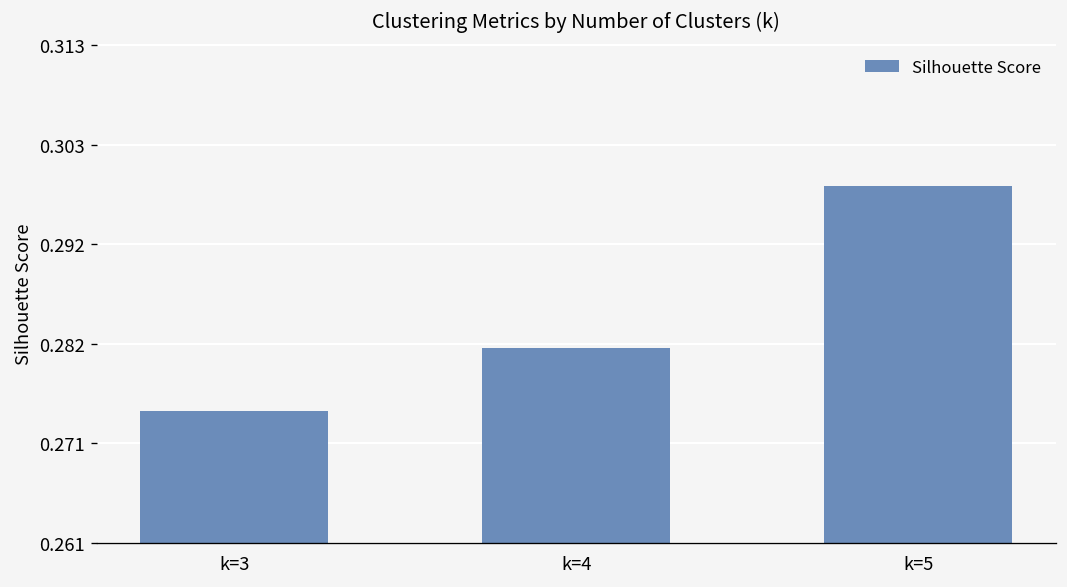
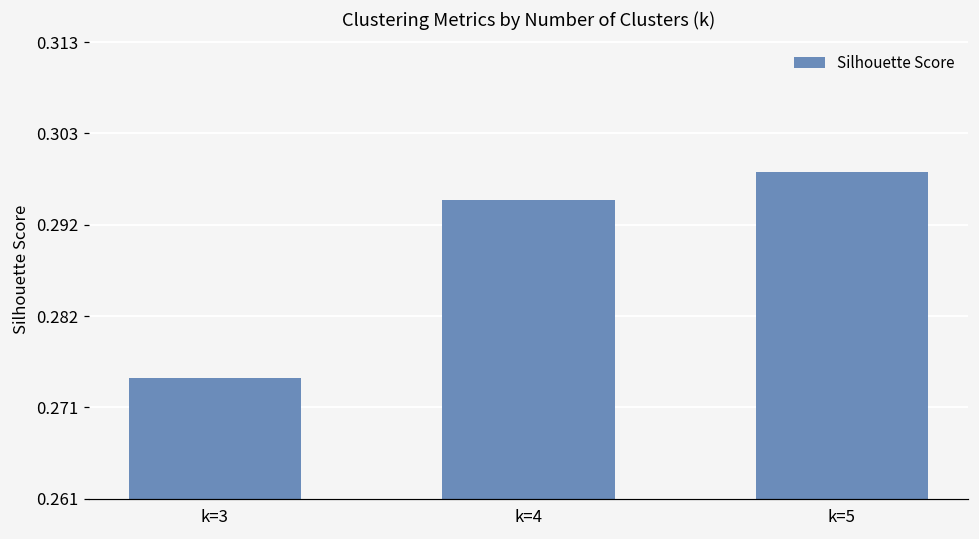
  {
    "k=3": 0.275,
-   "k=4": 0.281,
+   "k=4": 0.295,
    "k=5": 0.298
  }
